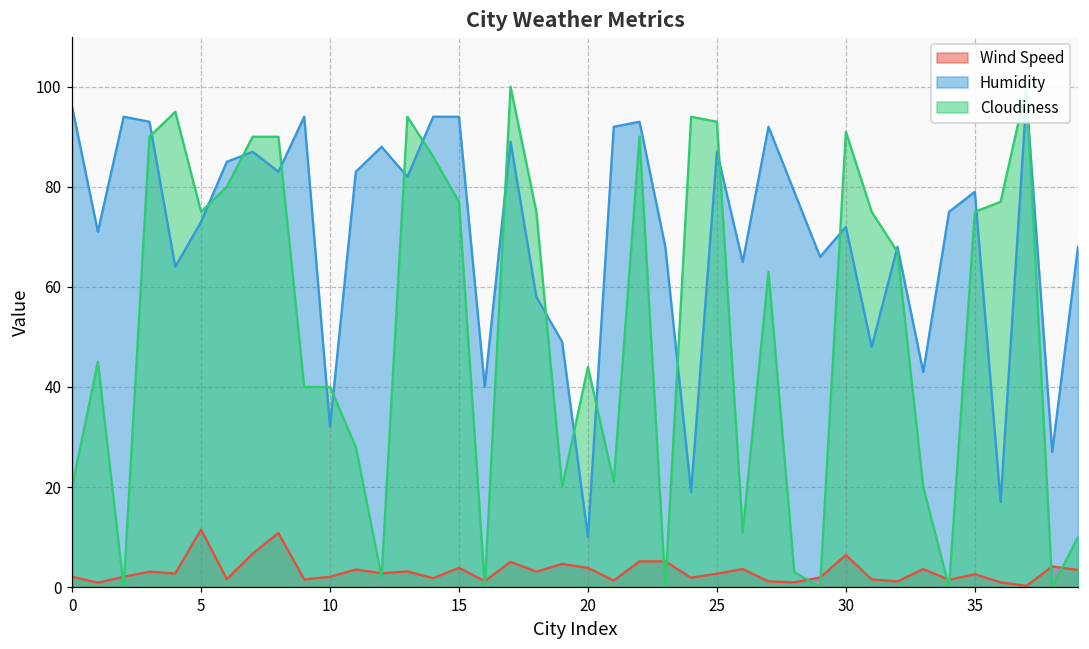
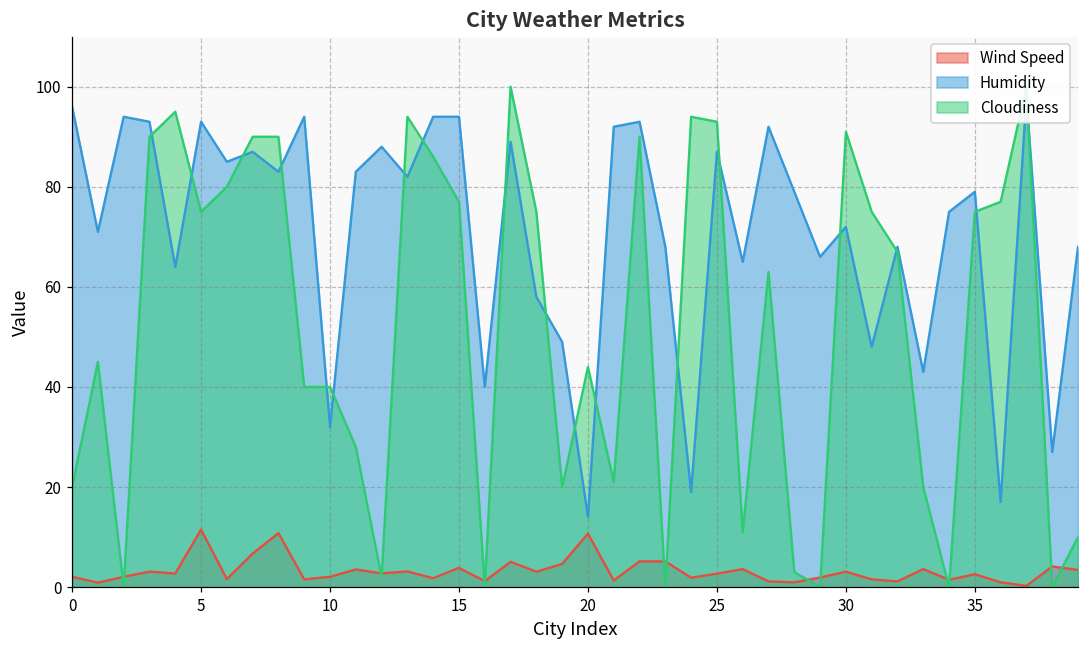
  {
    "Wind Speed": {
      "0": 2,
      "5": 12,
      "10": 2,
      "15": 4,
-     "20": 4,
+     "20": 11,
      "25": 3,
-     "30": 6,
+     "30": 3,
      "35": 3
    },
    "Humidity": {
      "0": 96,
-     "5": 73,
+     "5": 93,
      "10": 32,
      "15": 94,
-     "20": 10,
+     "20": 14,
      "25": 87,
      "30": 72,
      "35": 79
    },
    "Cloudiness": {
      "0": 20,
      "5": 75,
      "10": 40,
      "15": 77,
      "20": 44,
      "25": 93,
      "30": 91,
      "35": 75
    }
  }
